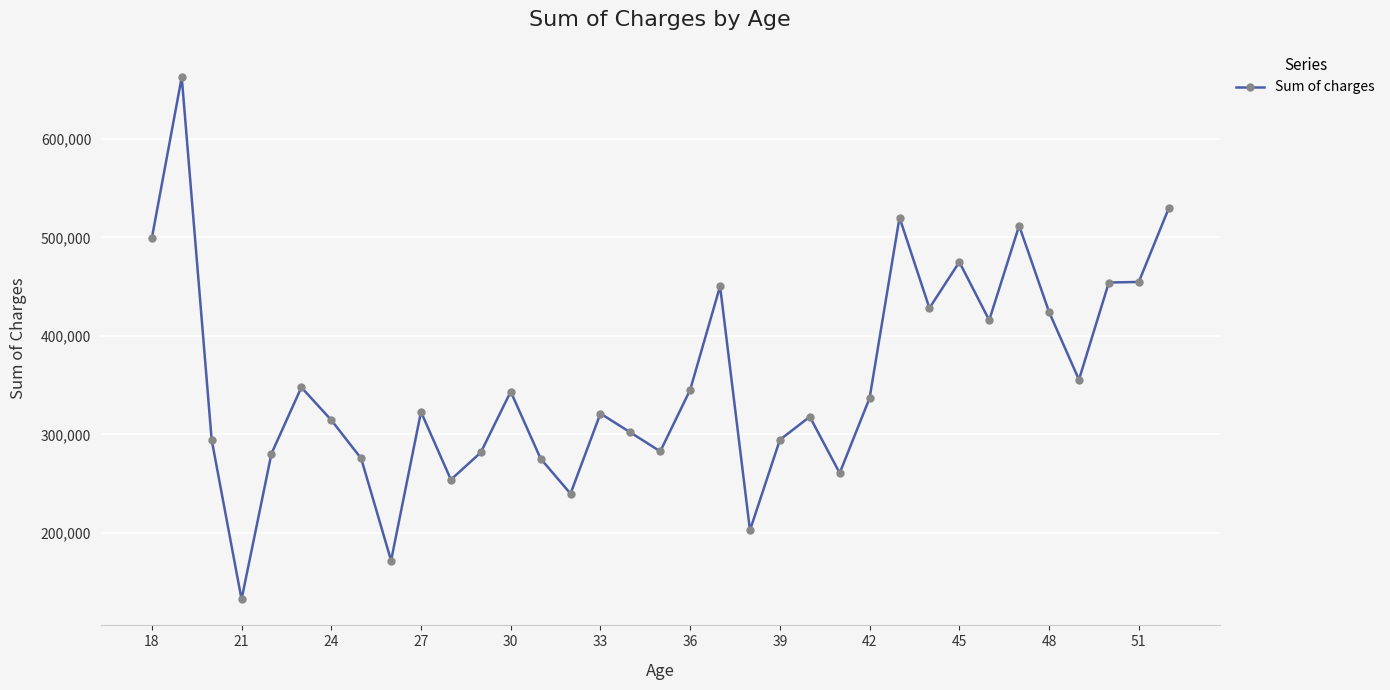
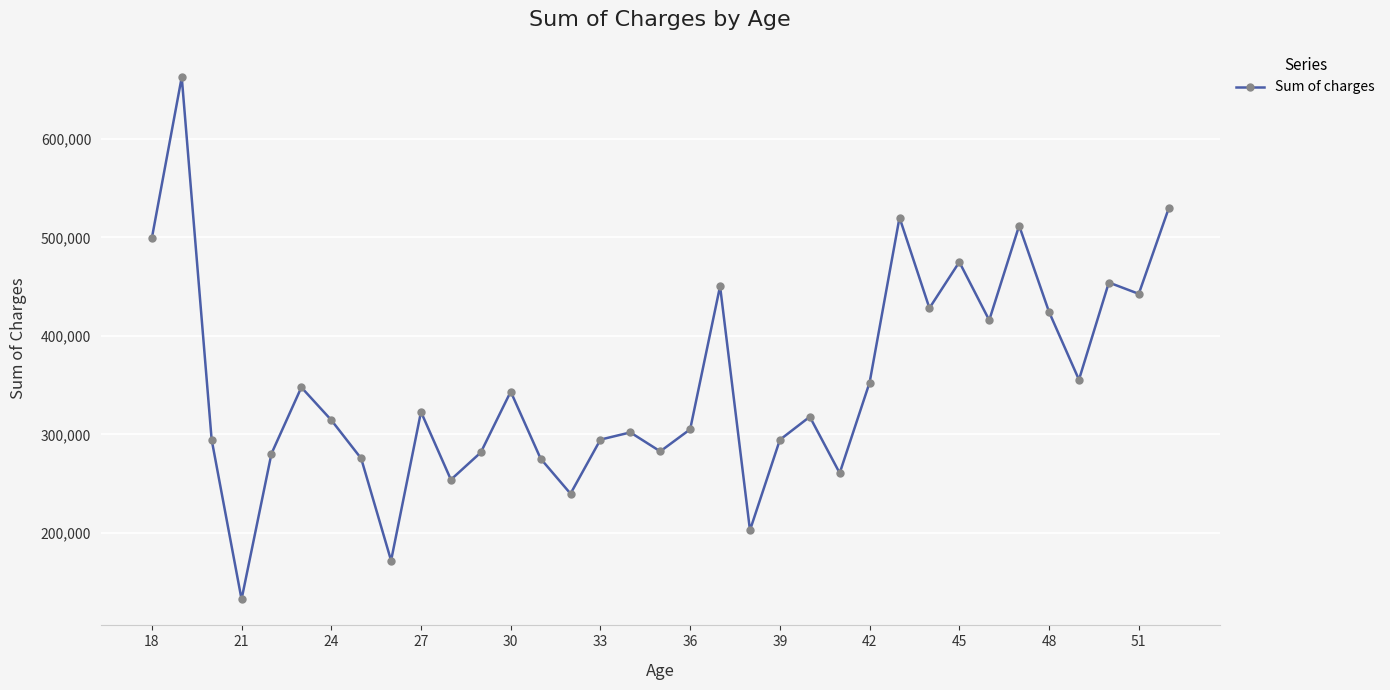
  {
    "18": "500,000",
    "21": "130,000",
    "24": "310,000",
    "27": "320,000",
    "30": "340,000",
-   "33": "320,000",
-   "36": "350,000",
+   "33": "290,000",
+   "36": "310,000",
    "39": "290,000",
-   "42": "340,000",
+   "42": "350,000",
    "45": "480,000",
    "48": "420,000",
-   "51": "450,000"
+   "51": "440,000"
  }
